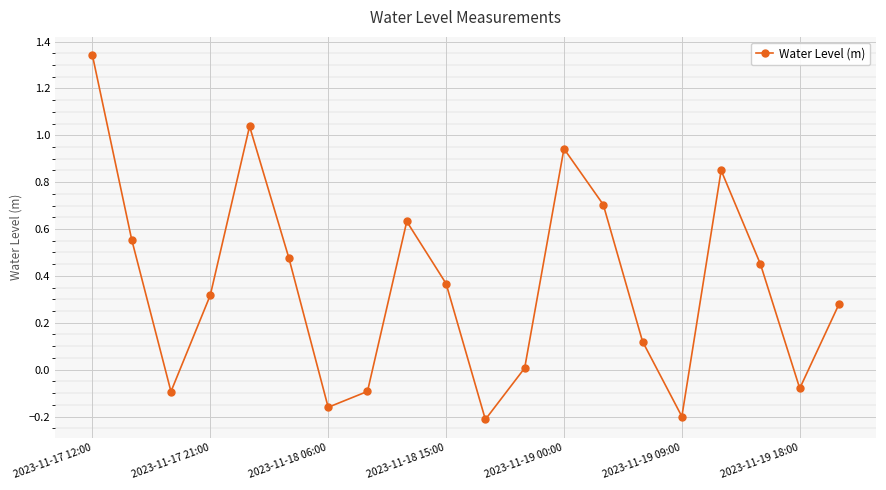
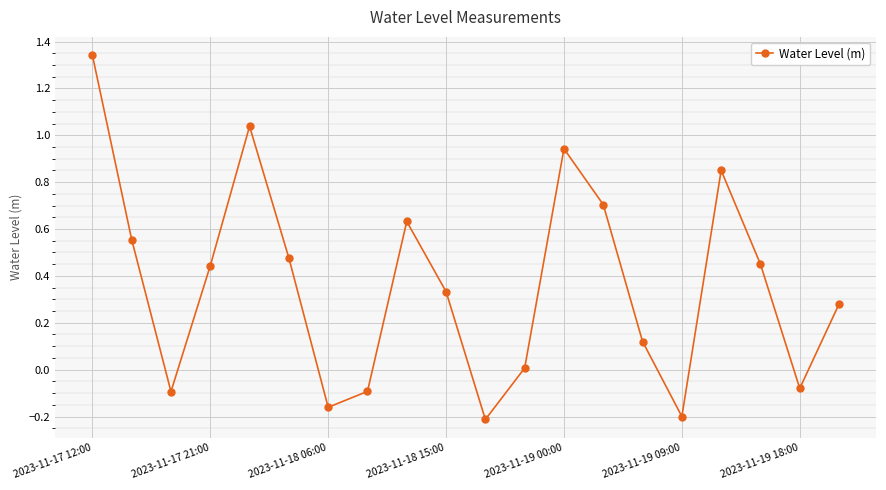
  {
    "2023-11-17 12:00": 1.34,
-   "2023-11-17 21:00": 0.32,
+   "2023-11-17 21:00": 0.44,
    "2023-11-18 06:00": -0.16,
-   "2023-11-18 15:00": 0.37,
+   "2023-11-18 15:00": 0.33,
    "2023-11-19 00:00": 0.94,
    "2023-11-19 09:00": -0.20,
    "2023-11-19 18:00": -0.08
  }
